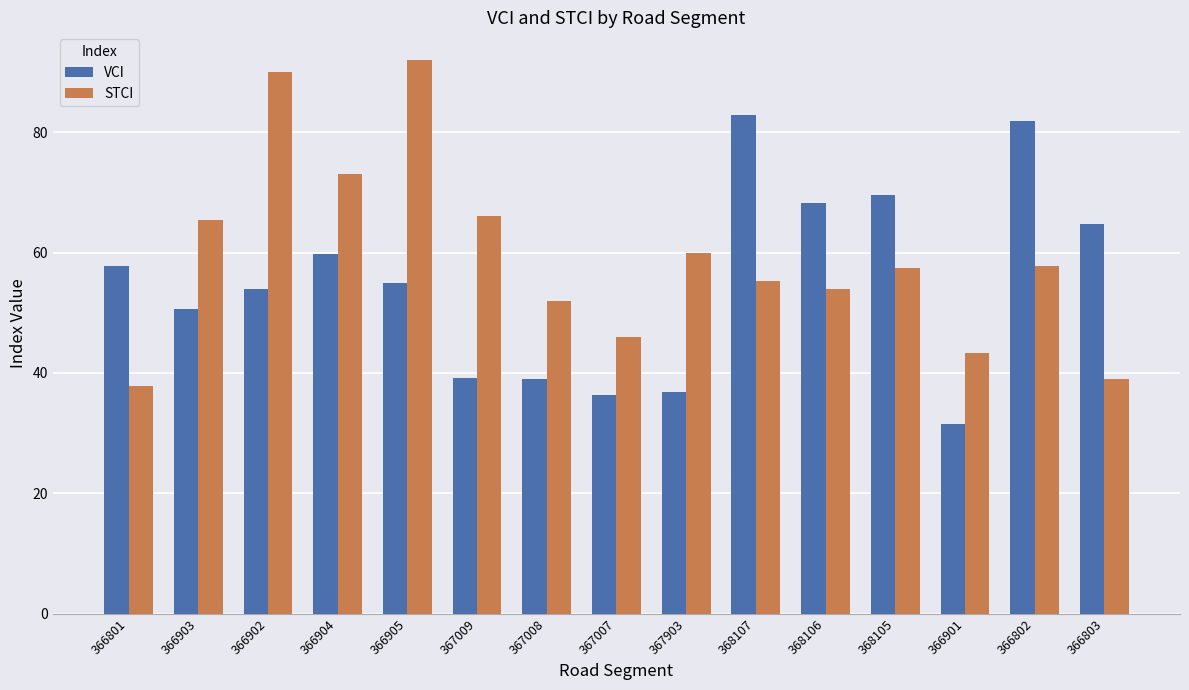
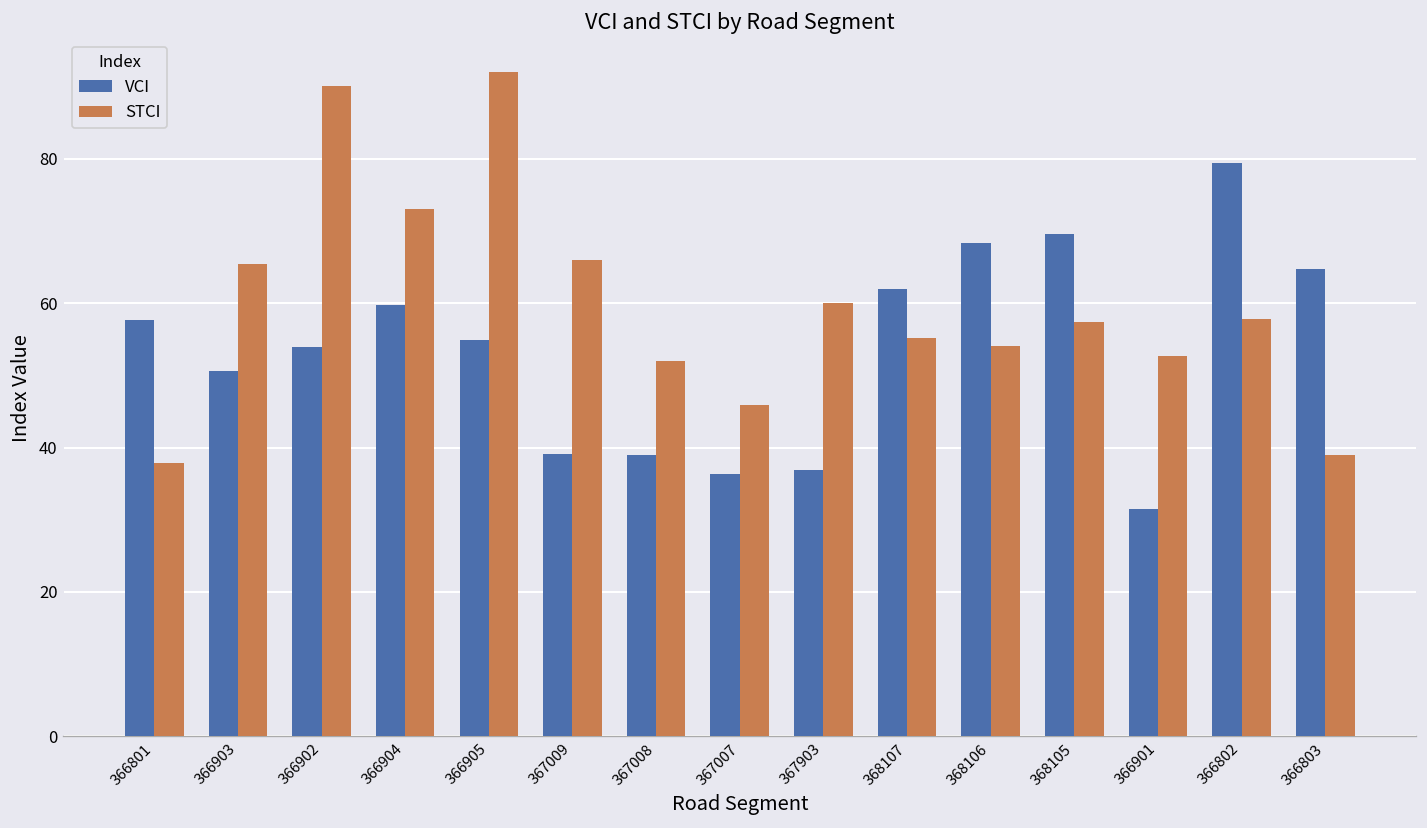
  {
    "VCI": {
      "366801": 58,
      "366903": 51,
      "366902": 54,
      "366904": 60,
      "366905": 55,
      "367009": 39,
      "367008": 39,
      "367007": 36,
      "367903": 37,
-     "368107": 83,
+     "368107": 62,
      "368106": 68,
      "368105": 70,
      "366901": 32,
-     "366802": 82,
+     "366802": 79,
      "366803": 65
    },
    "STCI": {
      "366801": 38,
      "366903": 65,
      "366902": 90,
      "366904": 73,
      "366905": 92,
      "367009": 66,
      "367008": 52,
      "367007": 46,
      "367903": 60,
      "368107": 55,
      "368106": 54,
      "368105": 57,
-     "366901": 43,
+     "366901": 53,
      "366802": 58,
      "366803": 39
    }
  }
